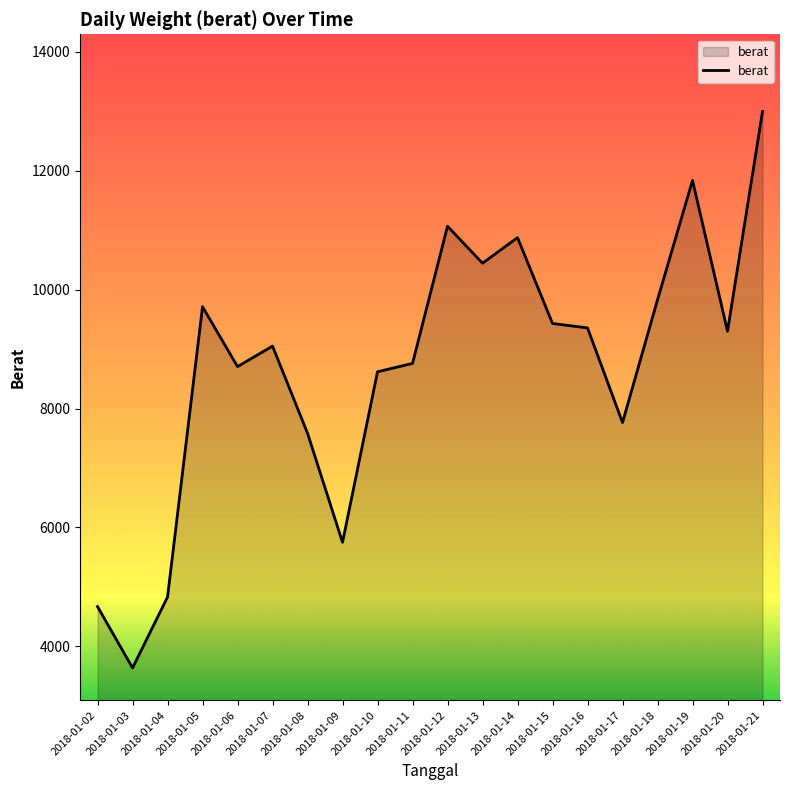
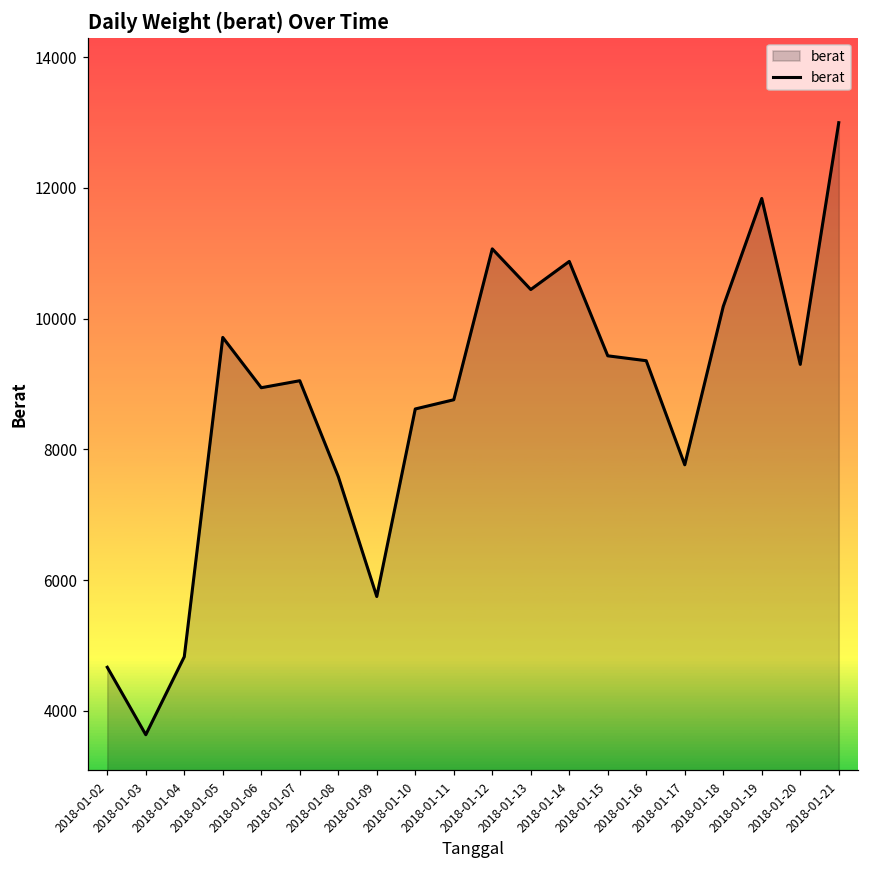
  {
    "2018-01-02": 4700,
    "2018-01-03": 3600,
    "2018-01-04": 4800,
    "2018-01-05": 9700,
-   "2018-01-06": 8700,
+   "2018-01-06": 8900,
    "2018-01-07": 9100,
    "2018-01-08": 7600,
    "2018-01-09": 5800,
    "2018-01-10": 8600,
    "2018-01-11": 8800,
    "2018-01-12": 11100,
    "2018-01-13": 10400,
    "2018-01-14": 10900,
    "2018-01-15": 9400,
    "2018-01-16": 9400,
    "2018-01-17": 7800,
-   "2018-01-18": 9800,
+   "2018-01-18": 10200,
    "2018-01-19": 11800,
    "2018-01-20": 9300,
    "2018-01-21": 13000
  }
